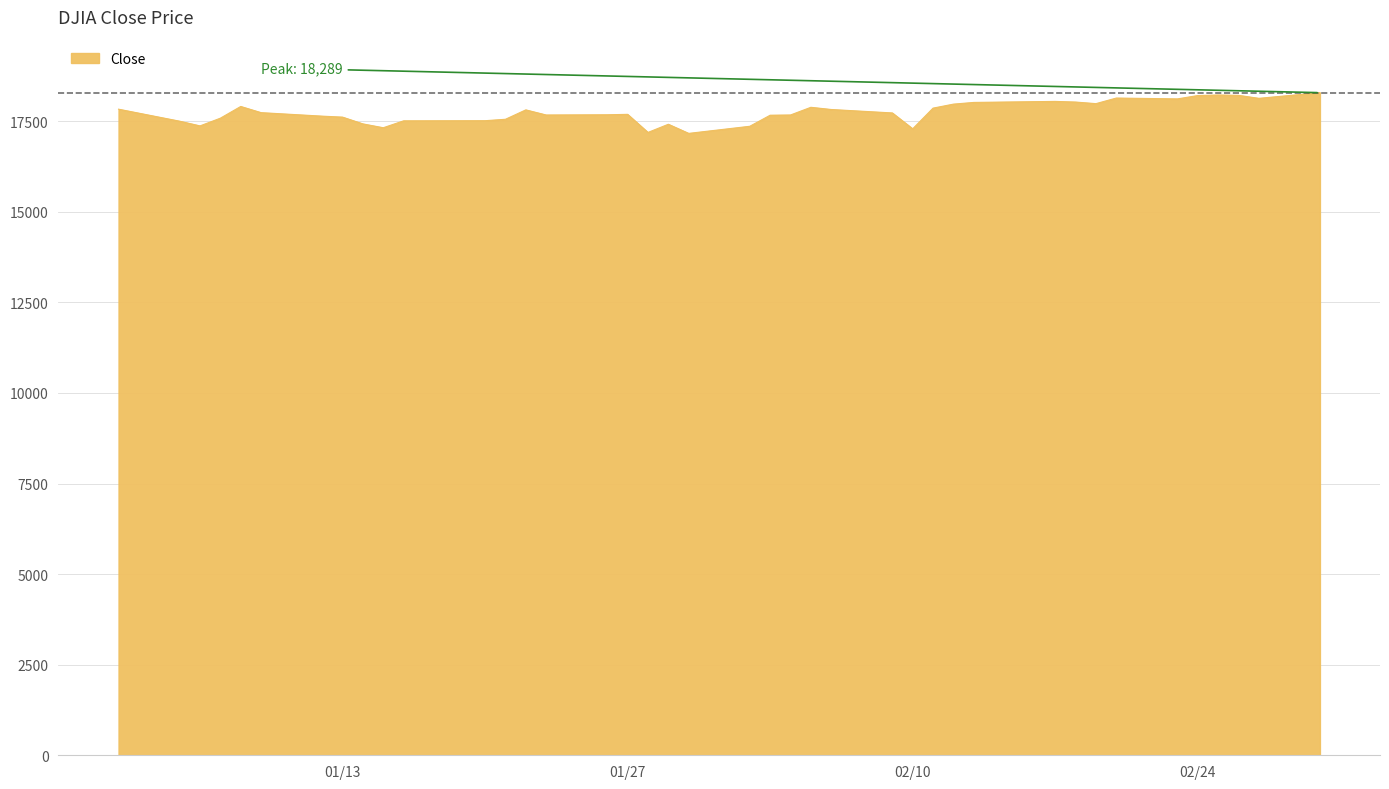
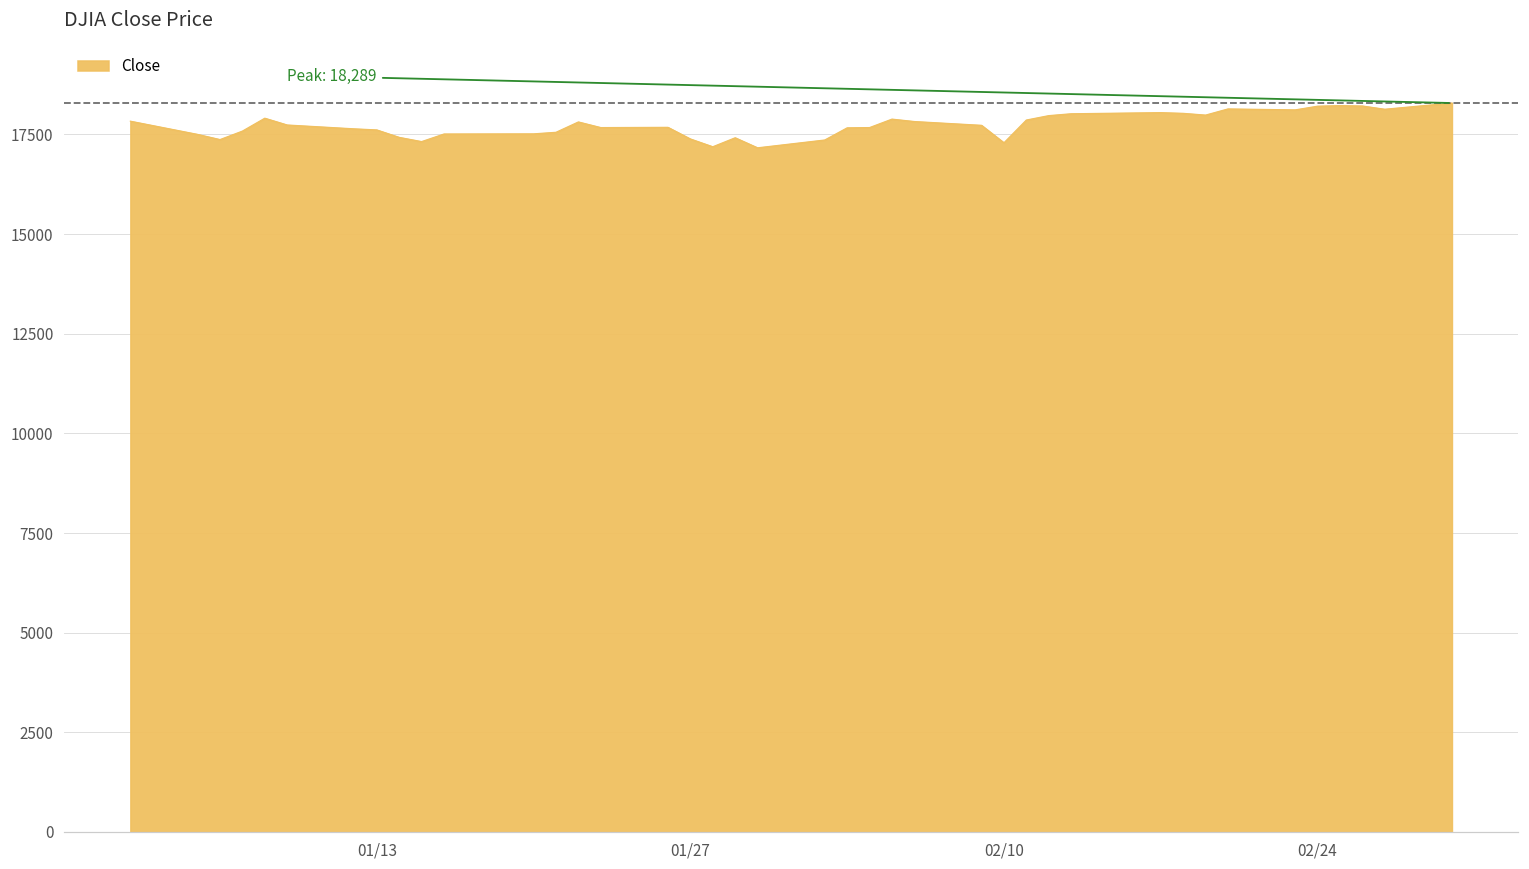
  {
    "01/13": 17600,
-   "01/27": 17700,
+   "01/27": 17400,
    "02/10": 17300,
    "02/24": 18200
  }
